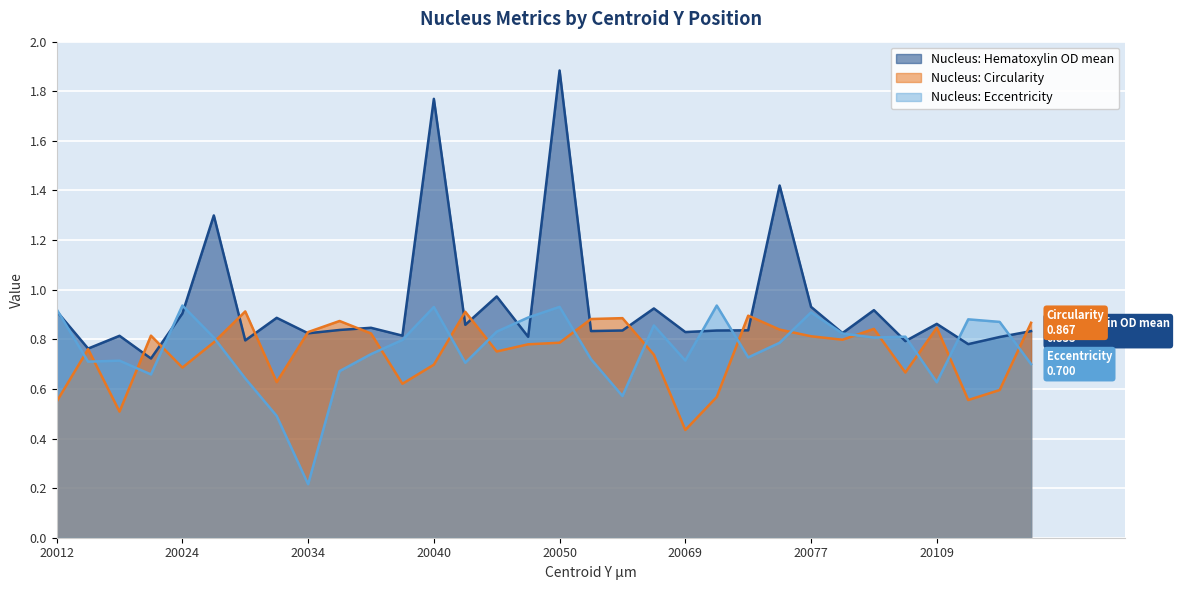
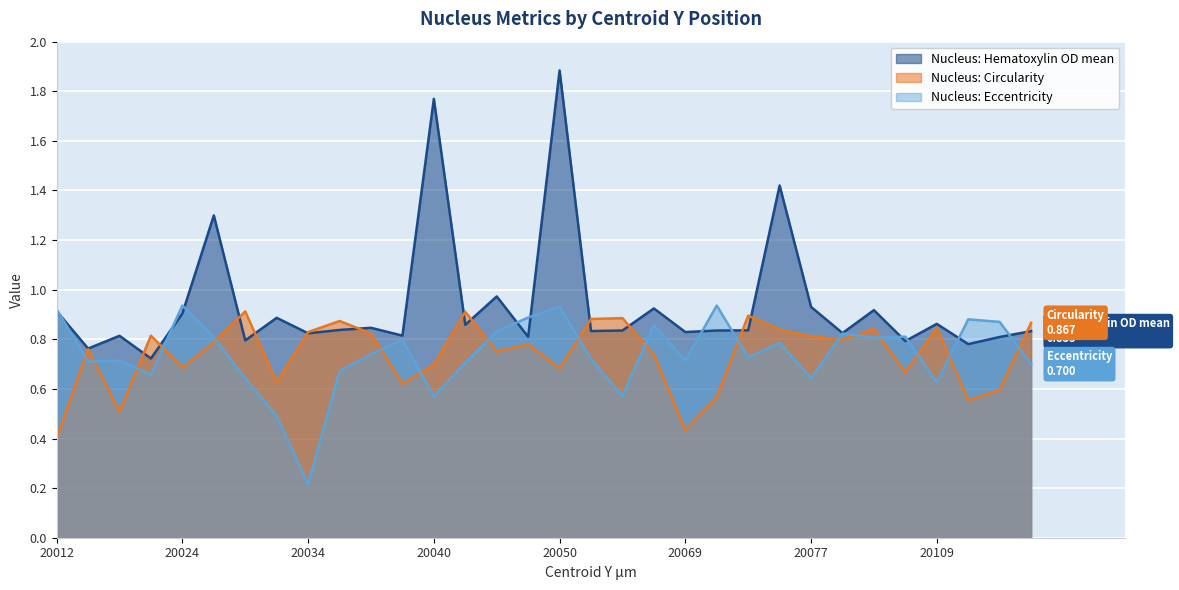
  {
    "Nucleus: Hematoxylin OD mean": {
      "20024": 0.90,
      "20040": 1.77,
      "20050": 1.88,
      "20069": 0.83,
      "20077": 0.93,
      "20109": 0.86
    },
    "Nucleus: Circularity": {
-     "20012": 0.55,
+     "20012": 0.40,
      "20024": 0.69,
      "20040": 0.70,
-     "20050": 0.79,
+     "20050": 0.68,
      "20069": 0.43,
      "20077": 0.81,
      "20109": 0.85
    },
    "Nucleus: Eccentricity": {
      "20024": 0.94,
      "20034": 0.22,
-     "20040": 0.93,
+     "20040": 0.57,
      "20050": 0.93,
      "20069": 0.71,
-     "20077": 0.91,
+     "20077": 0.64,
      "20109": 0.63
    }
  }
